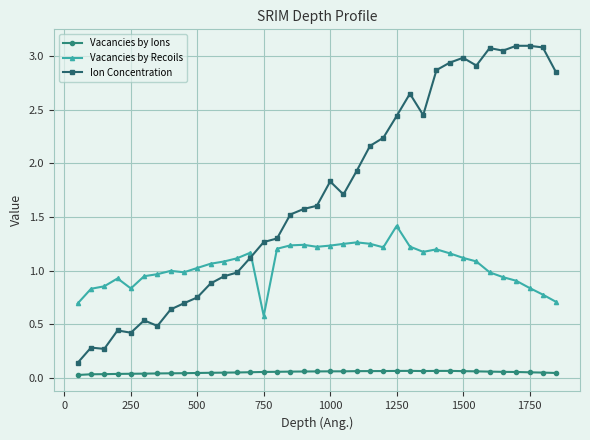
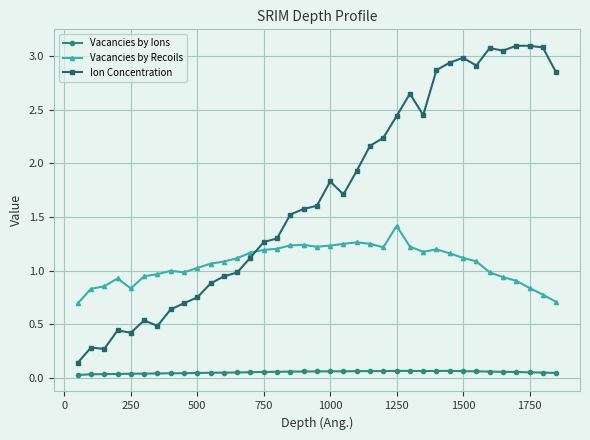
  {
    "Vacancies by Recoils": {
      "250": 0.83,
      "500": 1.03,
-     "750": 0.58,
+     "750": 1.19,
      "1000": 1.23,
      "1250": 1.42,
      "1500": 1.12,
      "1750": 0.84
    }
  }
